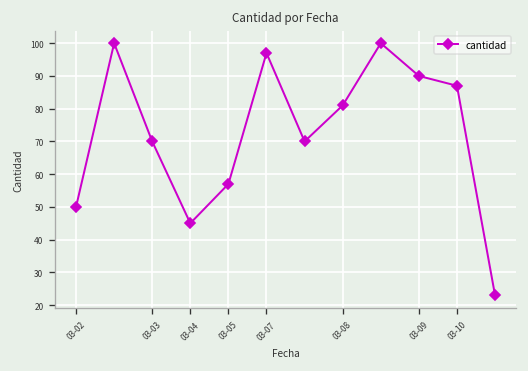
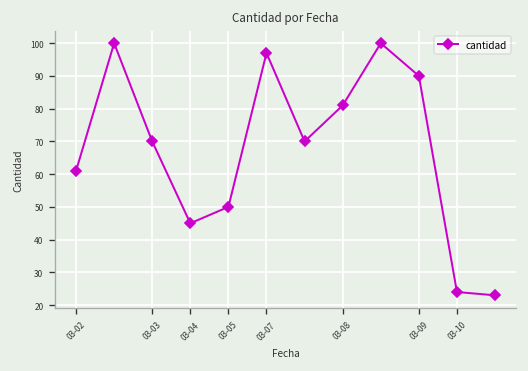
  {
-   "03-02": 50,
+   "03-02": 61,
    "03-03": 70,
    "03-04": 45,
-   "03-05": 57,
+   "03-05": 50,
    "03-07": 97,
    "03-08": 81,
    "03-09": 90,
-   "03-10": 87
+   "03-10": 24
  }
